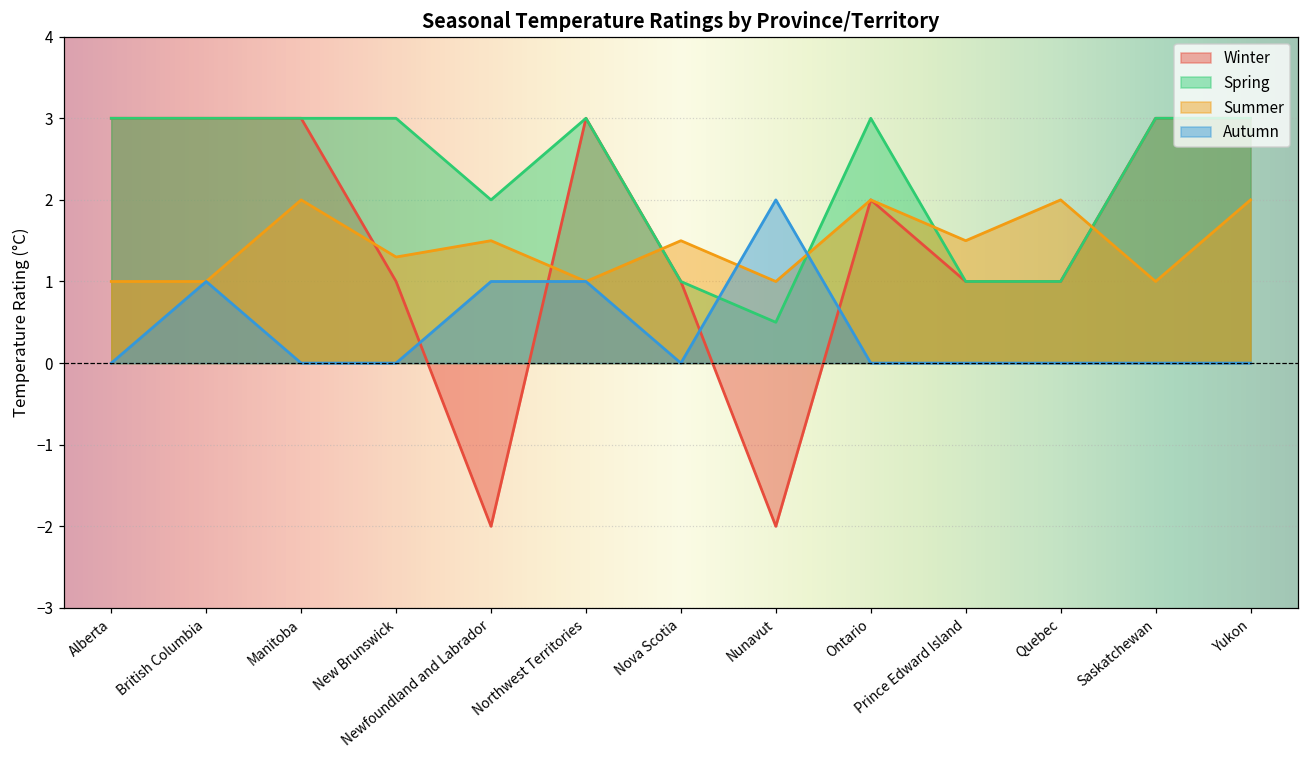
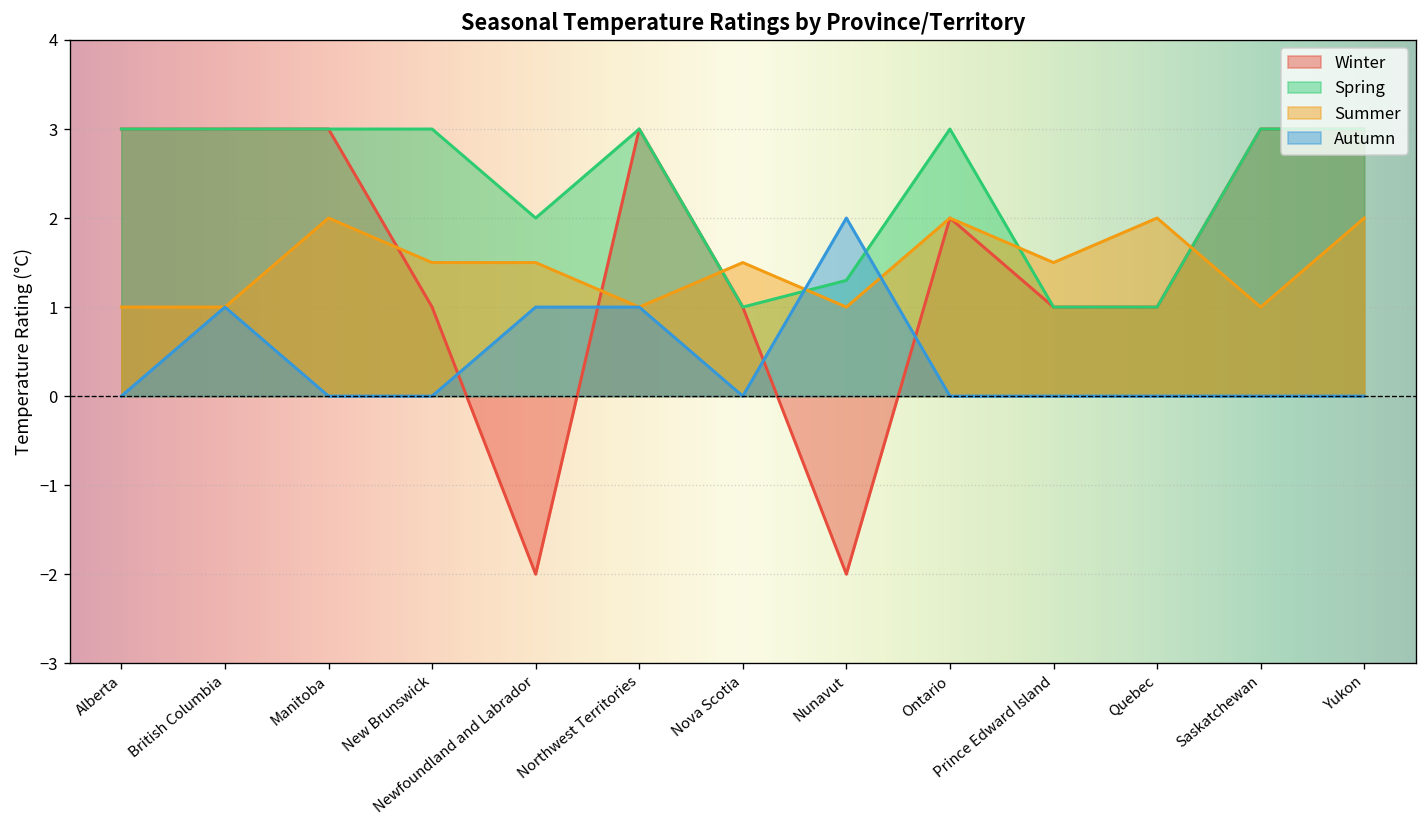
  {
    "Spring": {
      "New Brunswick": 3.0,
      "Newfoundland and Labrador": 2.0,
-     "Nunavut": 0.5,
+     "Nunavut": 1.3,
      "Ontario": 3.0
    },
    "Summer": {
      "Alberta": 1.0,
      "Manitoba": 2.0,
-     "New Brunswick": 1.3,
+     "New Brunswick": 1.5,
      "Newfoundland and Labrador": 1.5,
      "Nova Scotia": 1.5,
      "Nunavut": 1.0,
      "Prince Edward Island": 1.5,
      "Quebec": 2.0,
      "Saskatchewan": 1.0,
      "Yukon": 2.0
    },
    "Autumn": {
      "Alberta": 0.0,
      "Manitoba": 0.0,
      "New Brunswick": 0.0,
      "Newfoundland and Labrador": 1.0,
      "Nova Scotia": 0.0,
      "Nunavut": 2.0,
      "Ontario": 0.0,
      "Prince Edward Island": 0.0,
      "Quebec": 0.0,
      "Saskatchewan": 0.0,
      "Yukon": 0.0
    }
  }
